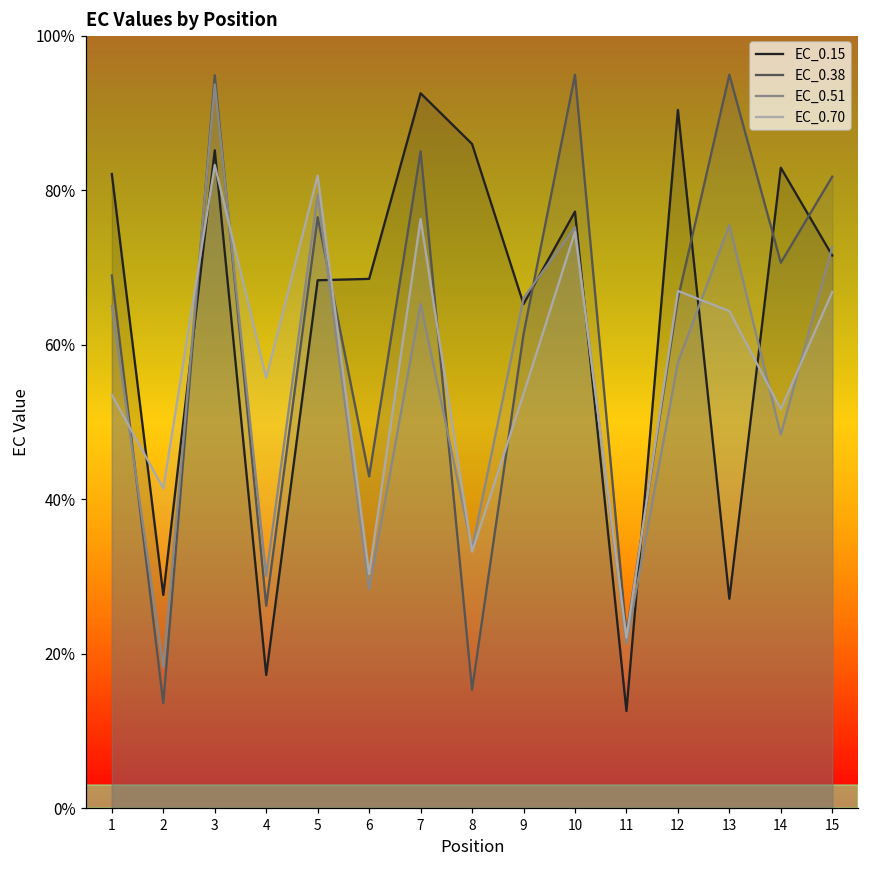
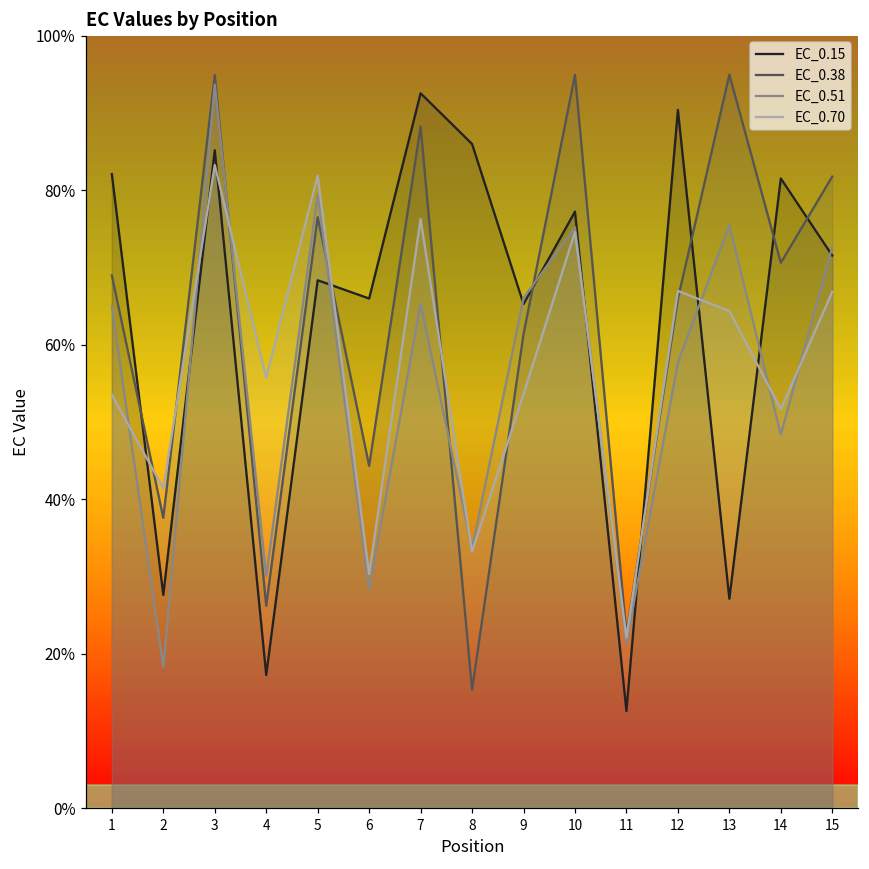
  {
    "EC_0.15": {
      "1": "82%",
      "2": "28%",
      "3": "85%",
      "4": "17%",
      "5": "68%",
-     "6": "69%",
+     "6": "66%",
      "7": "93%",
      "8": "86%",
      "9": "65%",
      "10": "77%",
      "11": "13%",
      "12": "90%",
      "13": "27%",
-     "14": "83%",
+     "14": "82%",
      "15": "72%"
    },
    "EC_0.38": {
      "1": "69%",
-     "2": "14%",
+     "2": "38%",
      "3": "95%",
      "4": "26%",
      "5": "76%",
-     "6": "43%",
-     "7": "85%",
+     "6": "44%",
+     "7": "88%",
      "8": "15%",
      "9": "61%",
      "10": "95%",
      "11": "23%",
      "12": "66%",
      "13": "95%",
      "14": "71%",
      "15": "82%"
    }
  }
